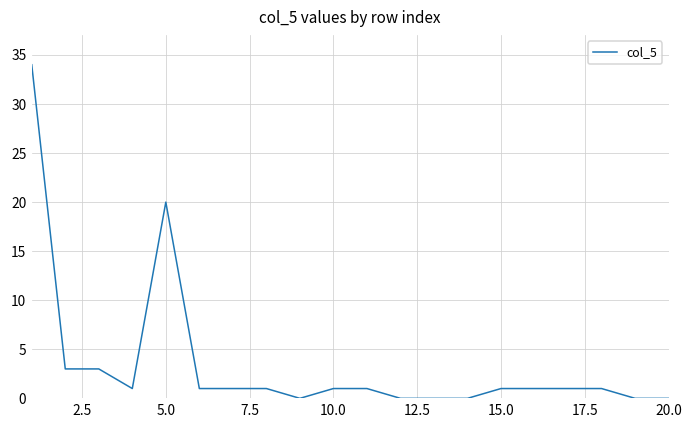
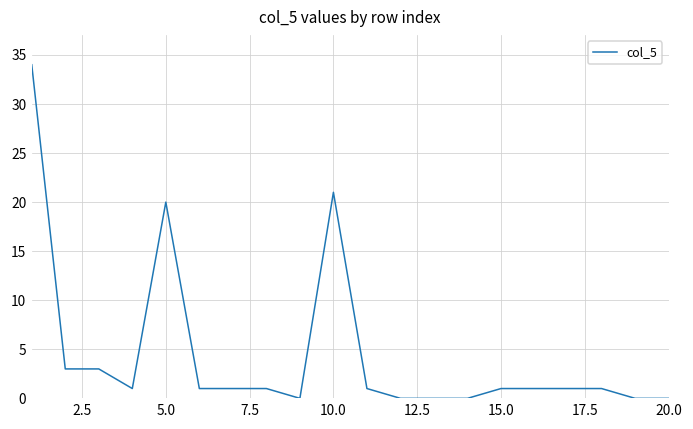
  {
    "5.0": 20,
-   "10.0": 1,
+   "10.0": 21,
    "15.0": 1,
    "20.0": 0
  }
